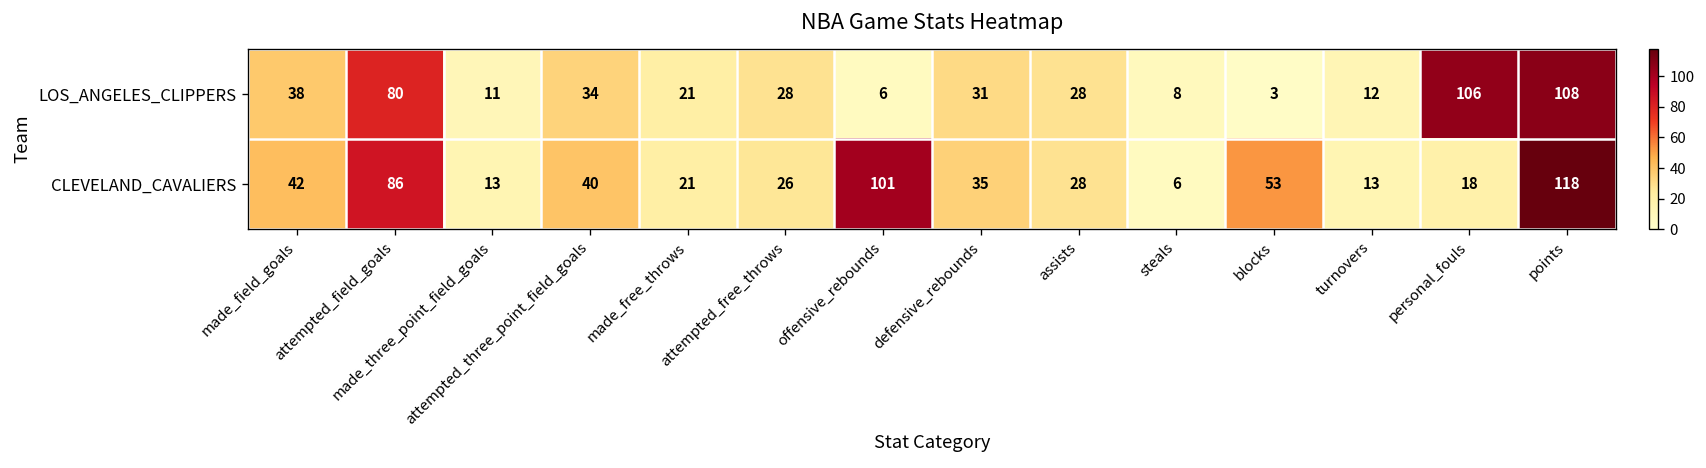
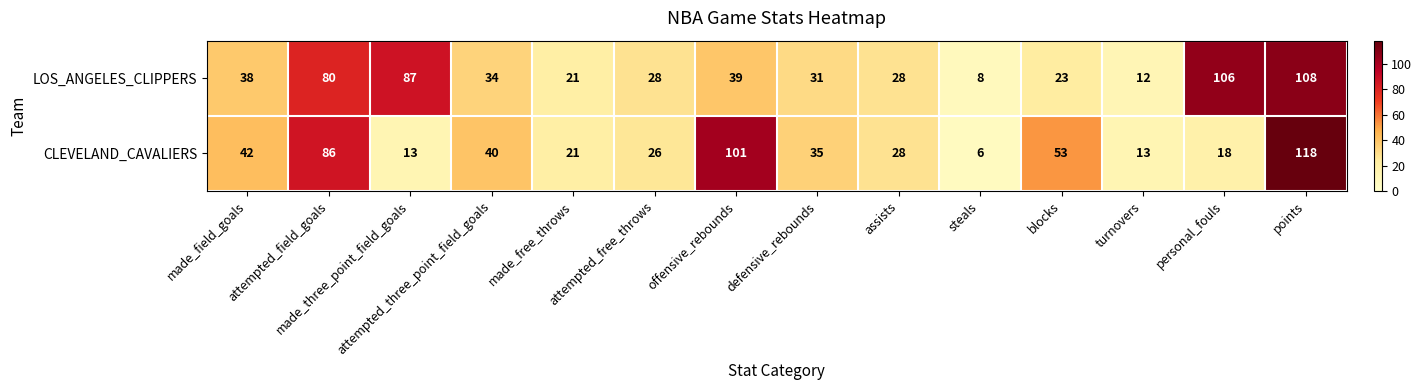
  {
    "LOS_ANGELES_CLIPPERS": {
      "made_field_goals": 38,
      "attempted_field_goals": 80,
-     "made_three_point_field_goals": 11,
+     "made_three_point_field_goals": 87,
      "attempted_three_point_field_goals": 34,
      "made_free_throws": 21,
      "attempted_free_throws": 28,
-     "offensive_rebounds": 6,
+     "offensive_rebounds": 39,
      "defensive_rebounds": 31,
      "assists": 28,
      "steals": 8,
-     "blocks": 3,
+     "blocks": 23,
      "turnovers": 12,
      "personal_fouls": 106,
      "points": 108
    },
    "CLEVELAND_CAVALIERS": {
      "made_field_goals": 42,
      "attempted_field_goals": 86,
      "made_three_point_field_goals": 13,
      "attempted_three_point_field_goals": 40,
      "made_free_throws": 21,
      "attempted_free_throws": 26,
      "offensive_rebounds": 101,
      "defensive_rebounds": 35,
      "assists": 28,
      "steals": 6,
      "blocks": 53,
      "turnovers": 13,
      "personal_fouls": 18,
      "points": 118
    }
  }
